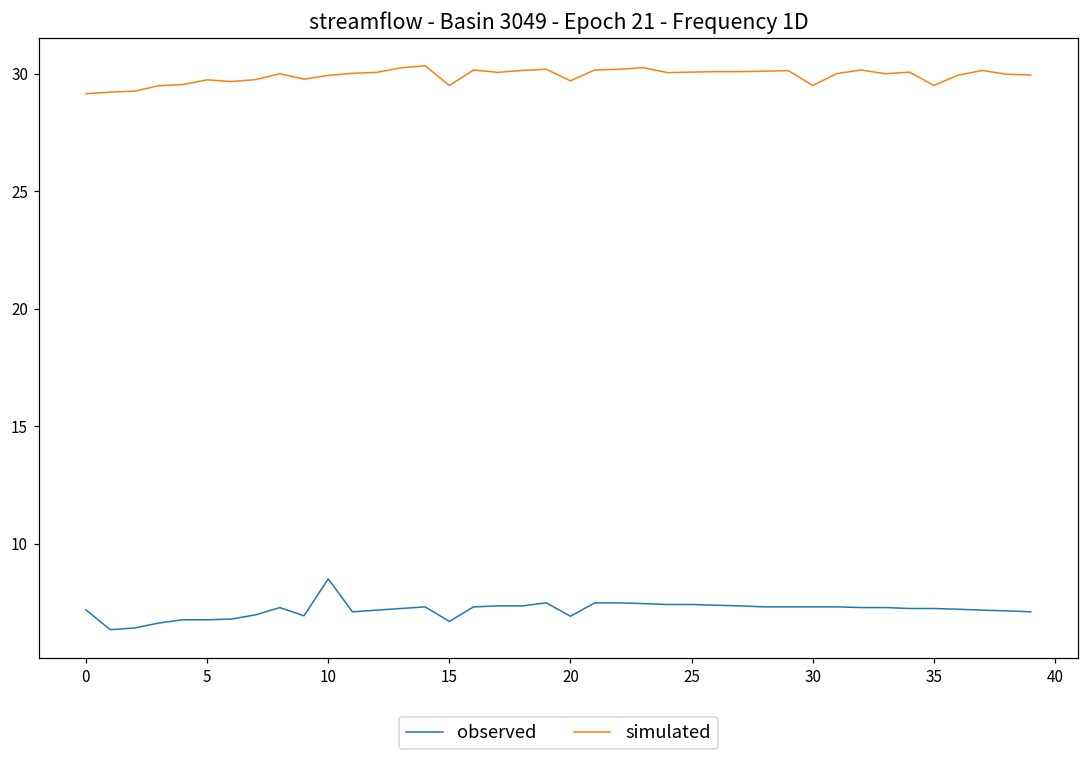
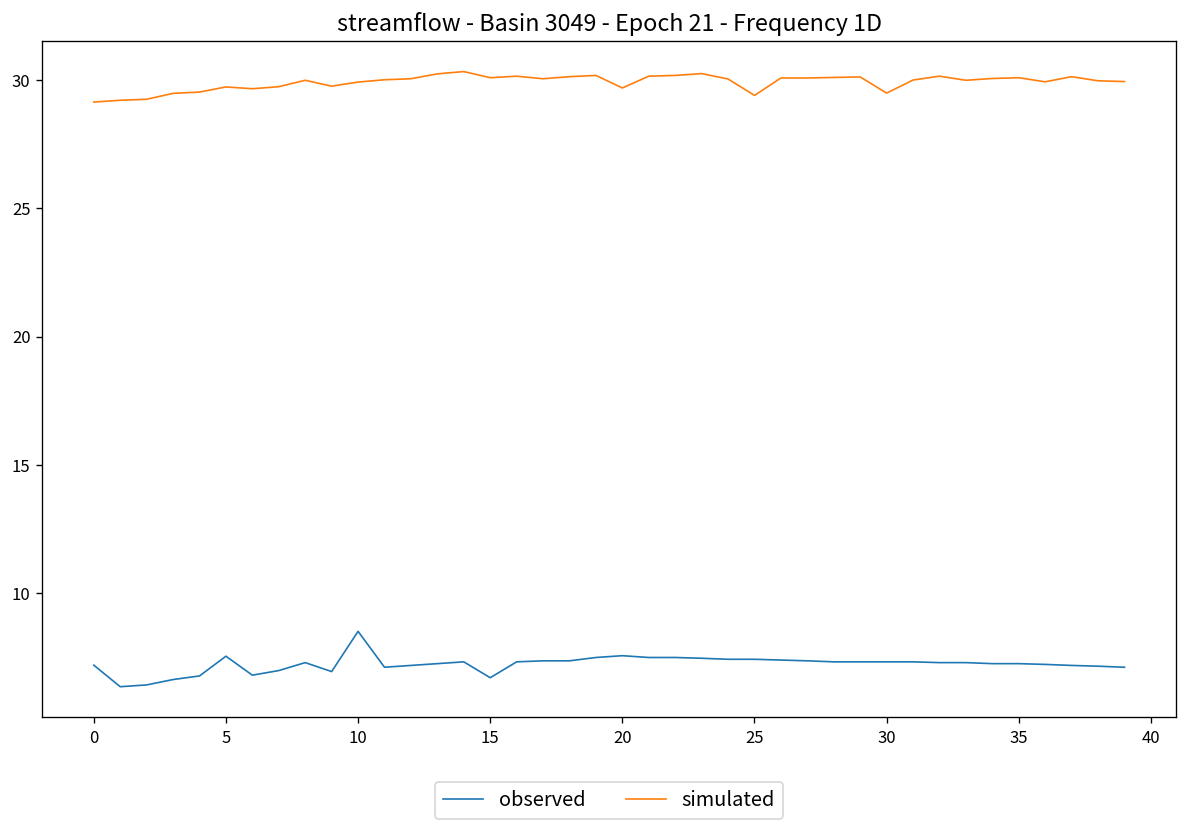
  {
    "observed": {
      "0": 7.2,
-     "5": 6.8,
+     "5": 7.5,
      "10": 8.5,
      "15": 6.7,
-     "20": 6.9,
+     "20": 7.6,
      "25": 7.4,
      "30": 7.3,
      "35": 7.2
    },
    "simulated": {
      "0": 29.2,
      "5": 29.7,
      "10": 29.9,
-     "15": 29.5,
+     "15": 30.1,
      "20": 29.7,
-     "25": 30.1,
+     "25": 29.4,
      "30": 29.5,
-     "35": 29.5
+     "35": 30.1
    }
  }
